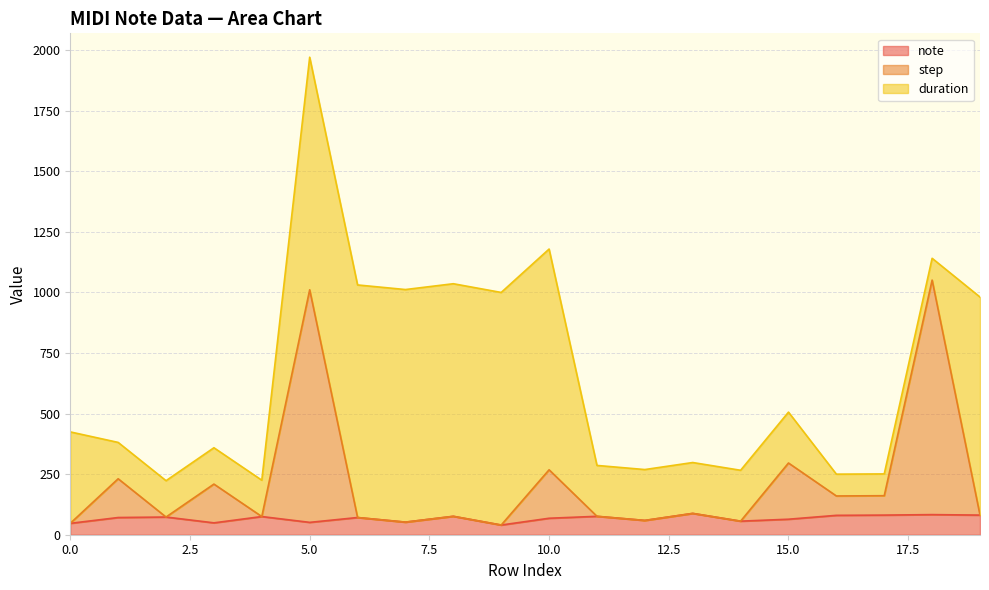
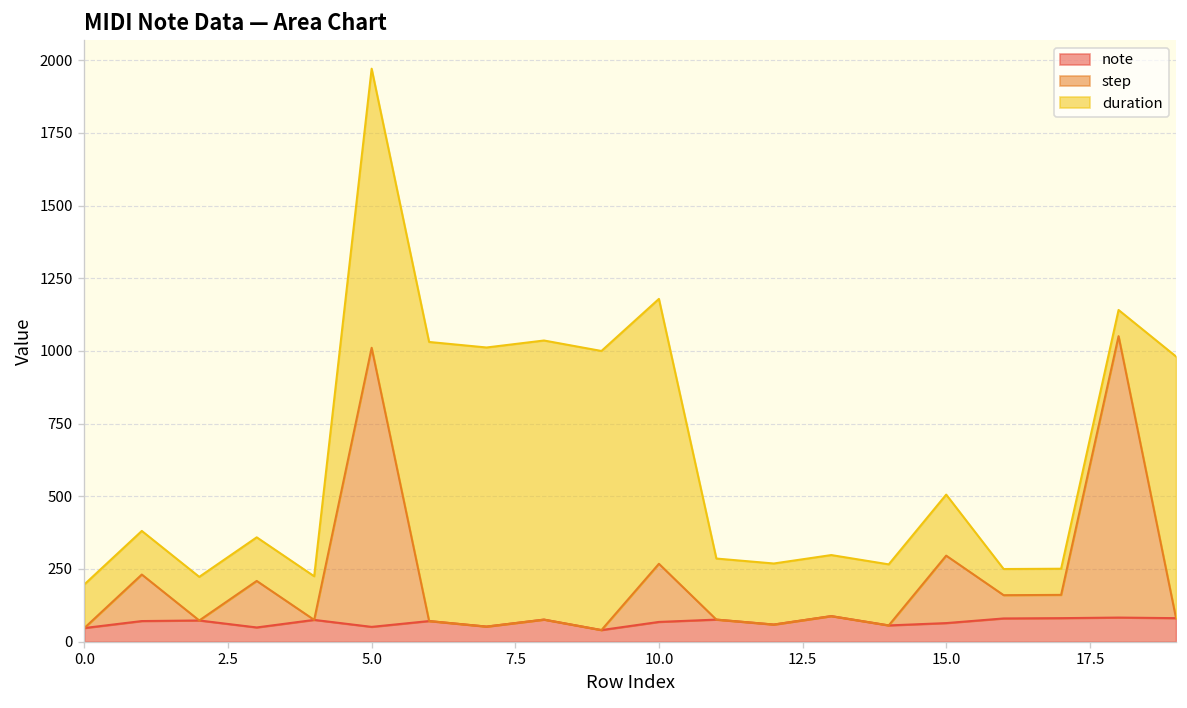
  {
    "duration": {
-     "0.0": 380,
+     "0.0": 150,
      "5.0": 960,
      "10.0": 910,
      "15.0": 210
    }
  }
